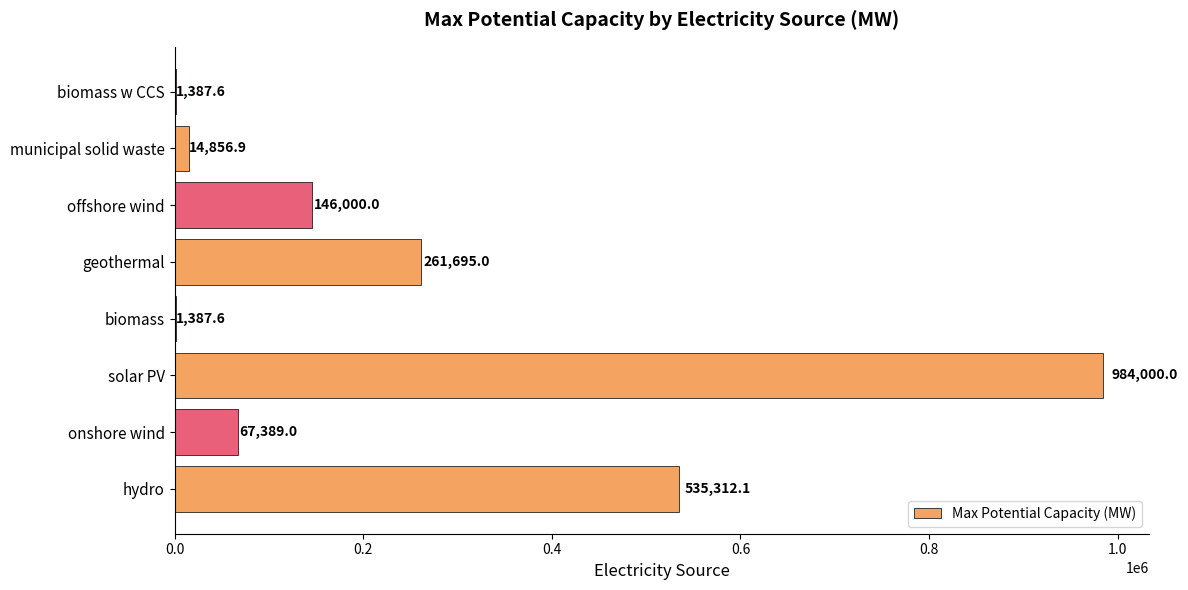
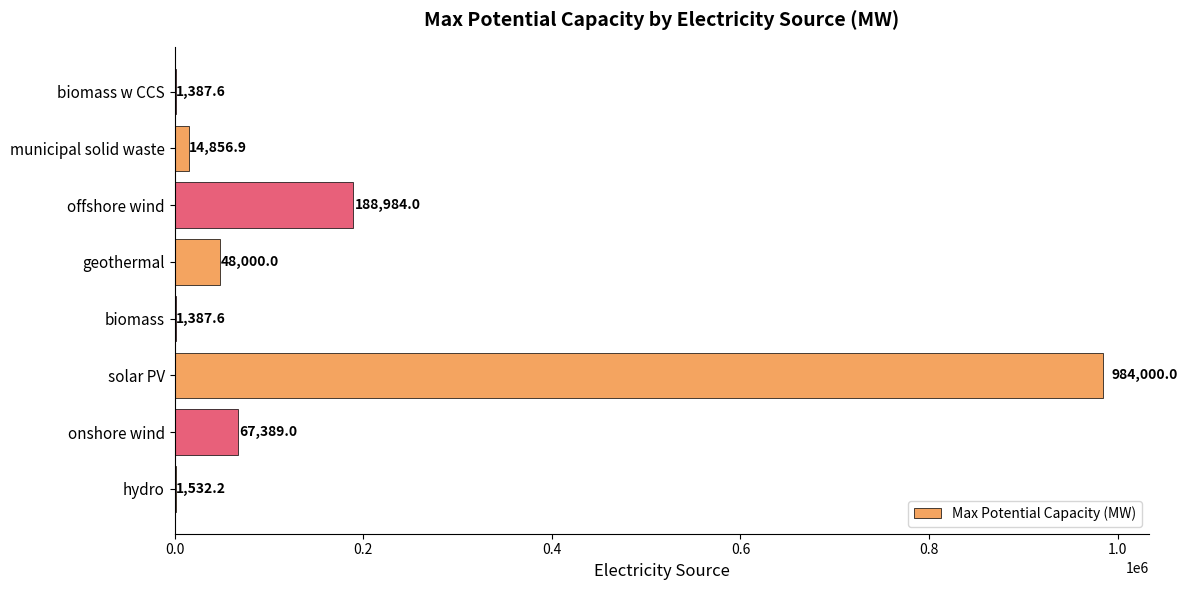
  {
    "biomass w CCS": "1,387.6",
    "municipal solid waste": "14,856.9",
-   "offshore wind": "146,000.0",
-   "geothermal": "261,695.0",
+   "offshore wind": "188,984.0",
+   "geothermal": "48,000.0",
    "biomass": "1,387.6",
    "solar PV": "984,000.0",
    "onshore wind": "67,389.0",
-   "hydro": "535,312.1"
+   "hydro": "1,532.2"
  }
